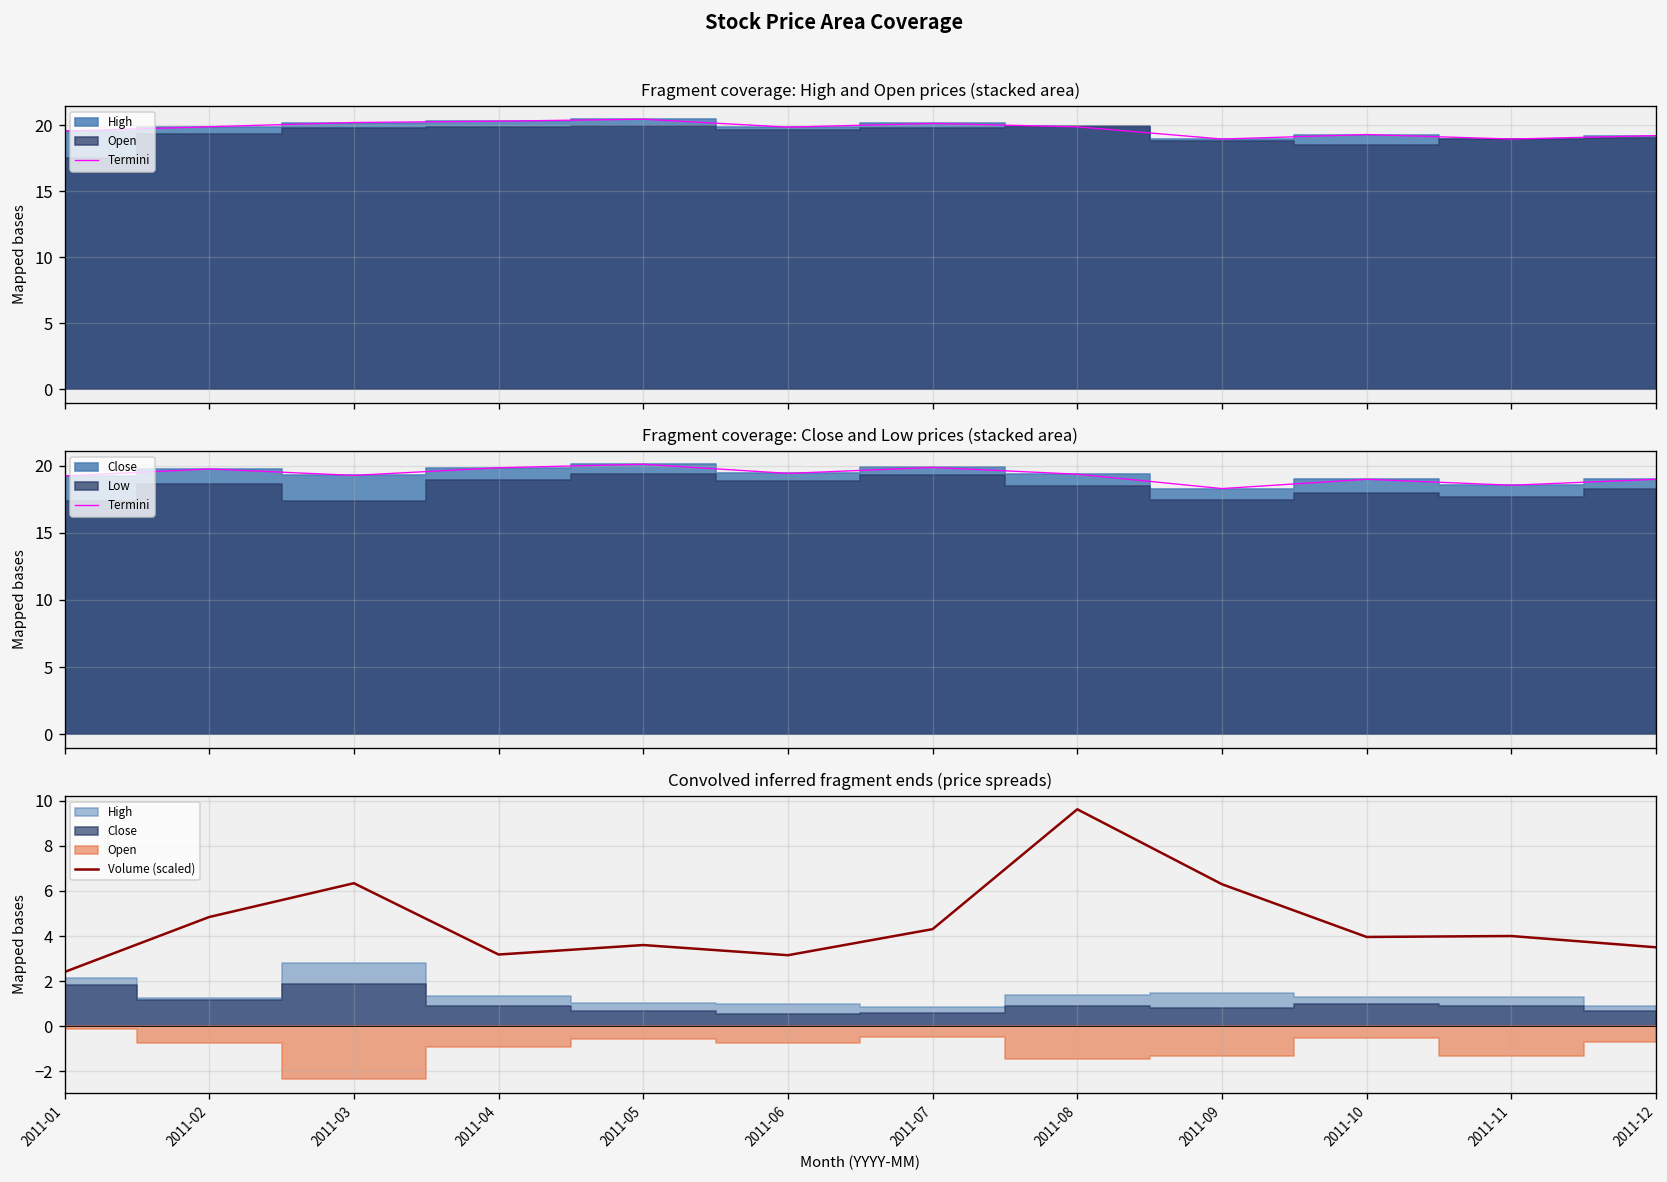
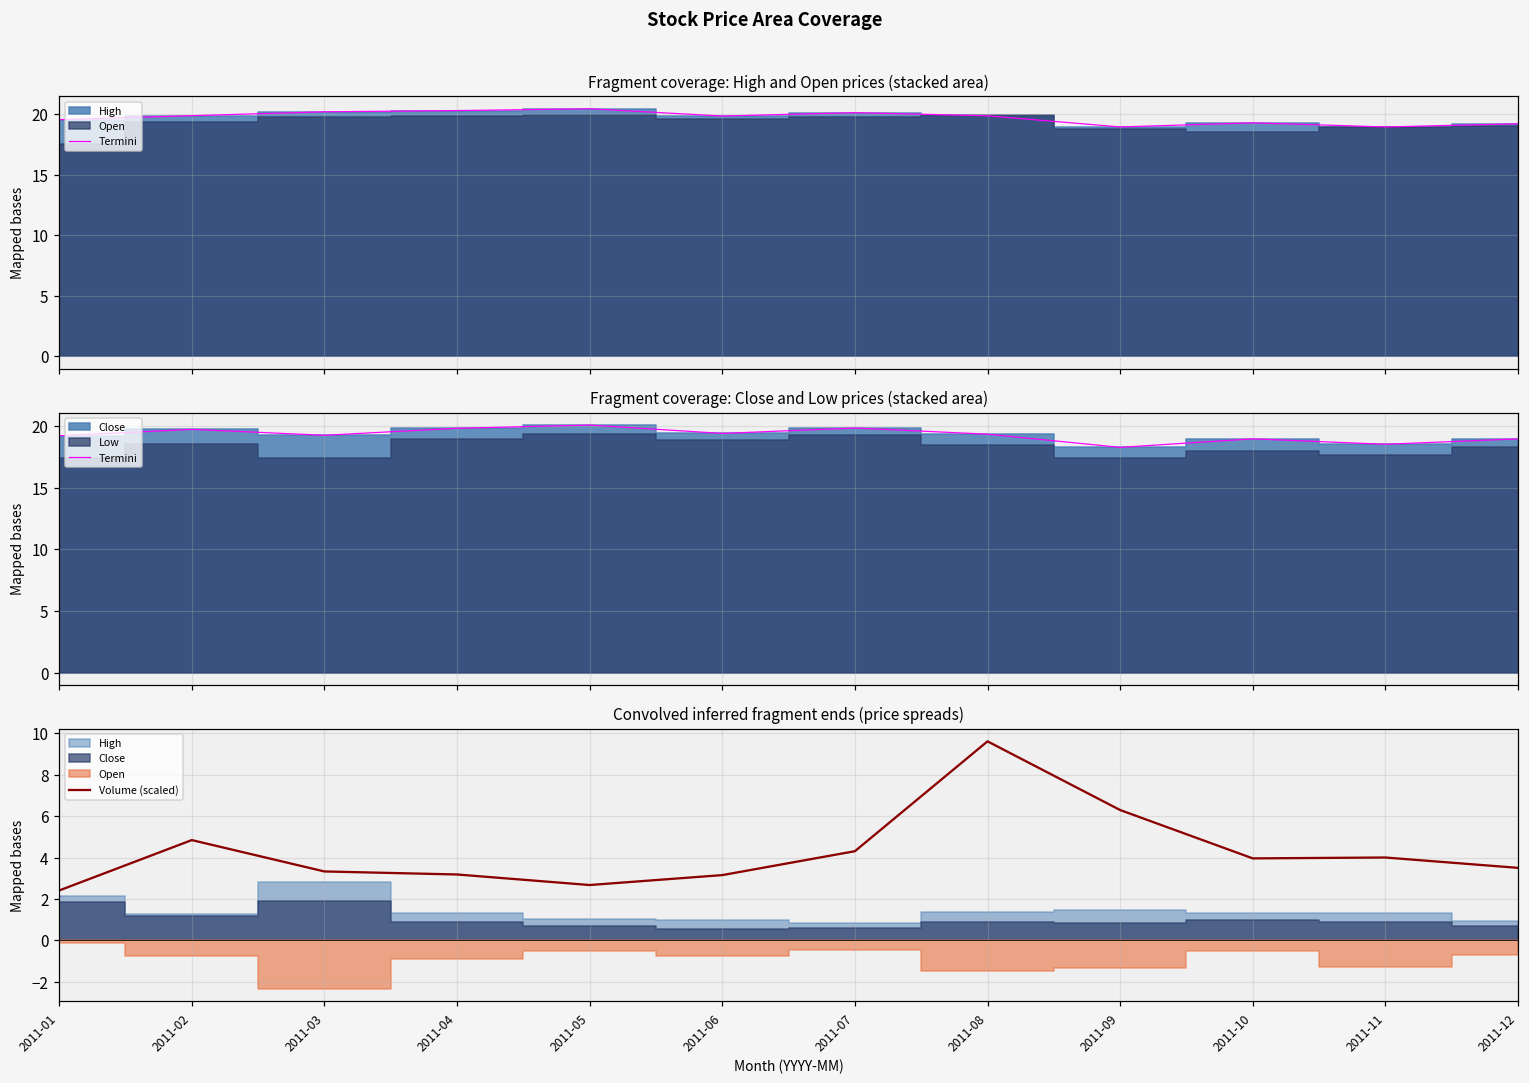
  {
    "Convolved inferred fragment ends (price spreads)": {
      "Volume (scaled)": {
        "2011-01": 2.4,
        "2011-02": 4.8,
-       "2011-03": 6.3,
+       "2011-03": 3.3,
        "2011-04": 3.2,
-       "2011-05": 3.6,
+       "2011-05": 2.7,
        "2011-06": 3.2,
        "2011-07": 4.3,
        "2011-08": 9.6,
        "2011-09": 6.3,
        "2011-10": 4.0,
        "2011-11": 4.0,
        "2011-12": 3.5
      }
    }
  }
